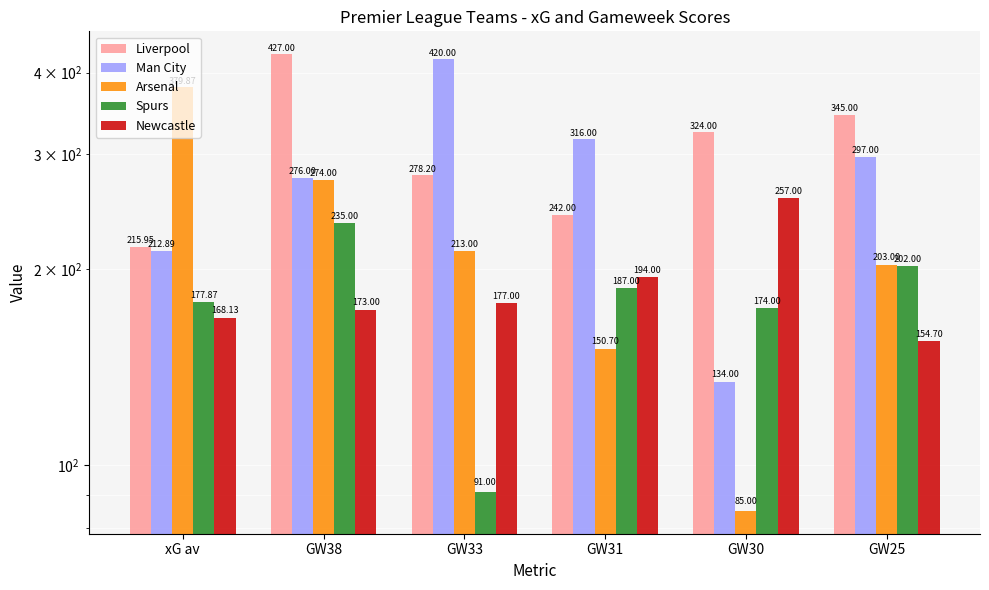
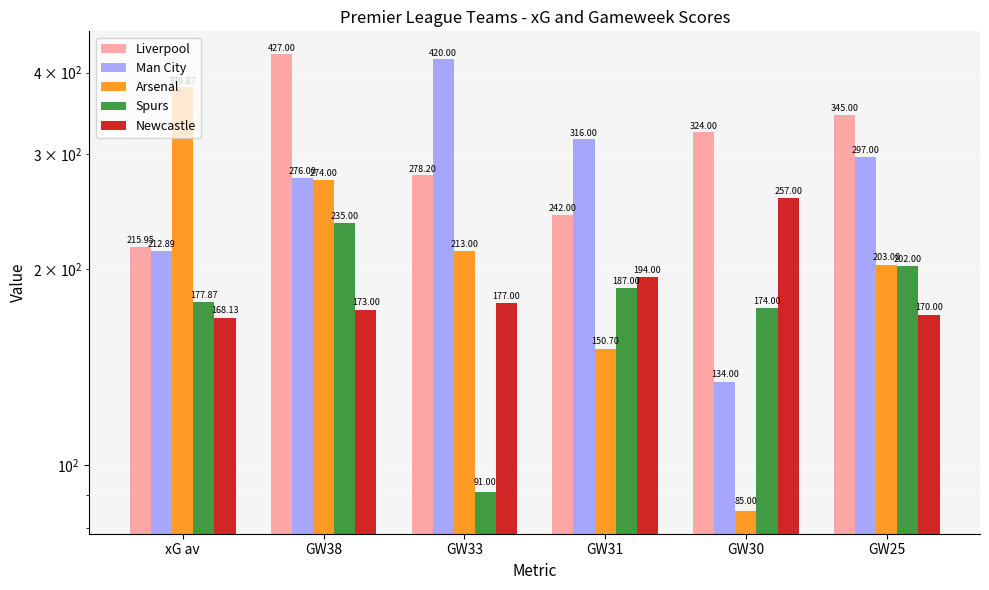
  {
    "Liverpool": {
      "xG av": 215.95,
      "GW38": 427.00,
      "GW33": 278.20,
      "GW31": 242.00,
      "GW30": 324.00,
      "GW25": 345.00
    },
    "Man City": {
      "xG av": 212.89,
      "GW33": 420.00,
      "GW31": 316.00,
      "GW30": 134.00,
      "GW25": 297.00
    },
    "Arsenal": {
      "GW33": 213.00,
      "GW31": 150.70,
      "GW30": 85.00
    },
    "Spurs": {
      "xG av": 177.87,
      "GW38": 235.00,
      "GW33": 91.00,
      "GW31": 187.00,
      "GW30": 174.00
    },
    "Newcastle": {
      "xG av": 168.13,
      "GW38": 173.00,
      "GW33": 177.00,
      "GW31": 194.00,
      "GW30": 257.00,
-     "GW25": 154.70
+     "GW25": 170.00
    }
  }
